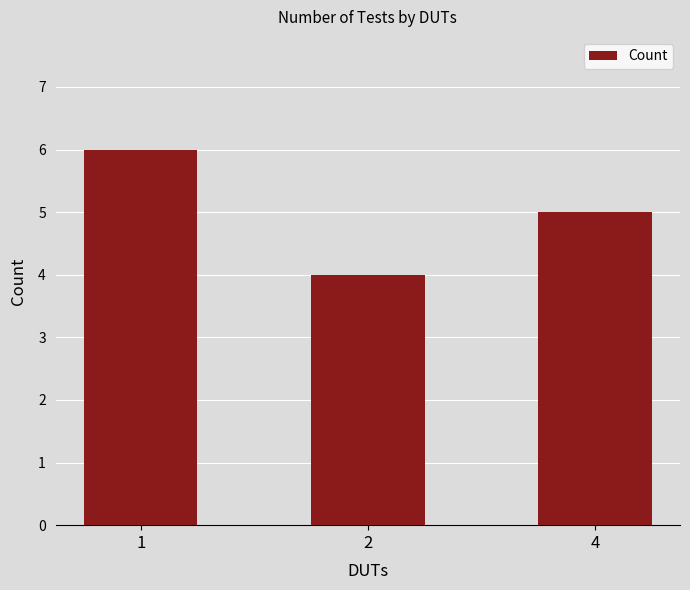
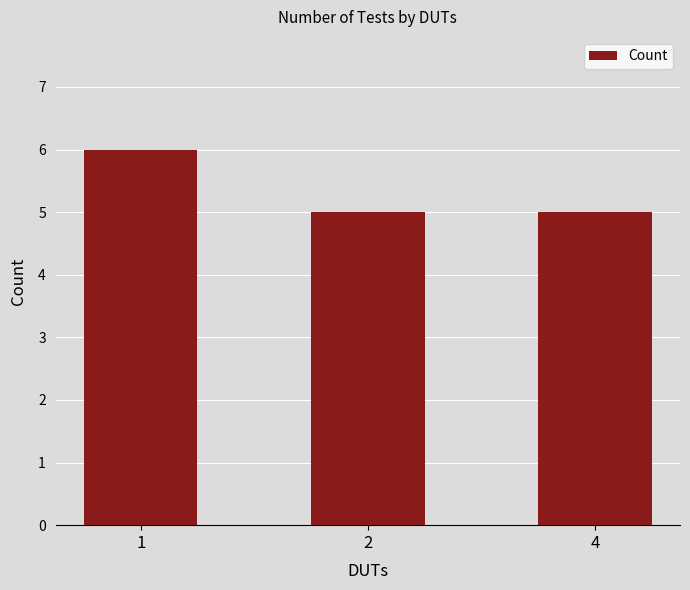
  {
    "1": 6,
-   "2": 4,
+   "2": 5,
    "4": 5
  }
